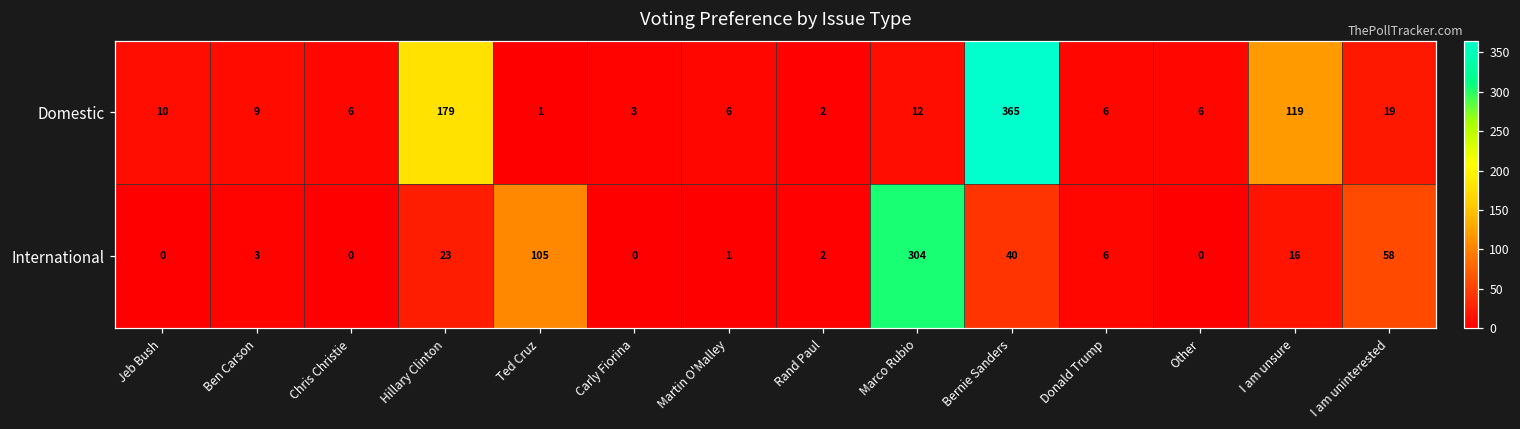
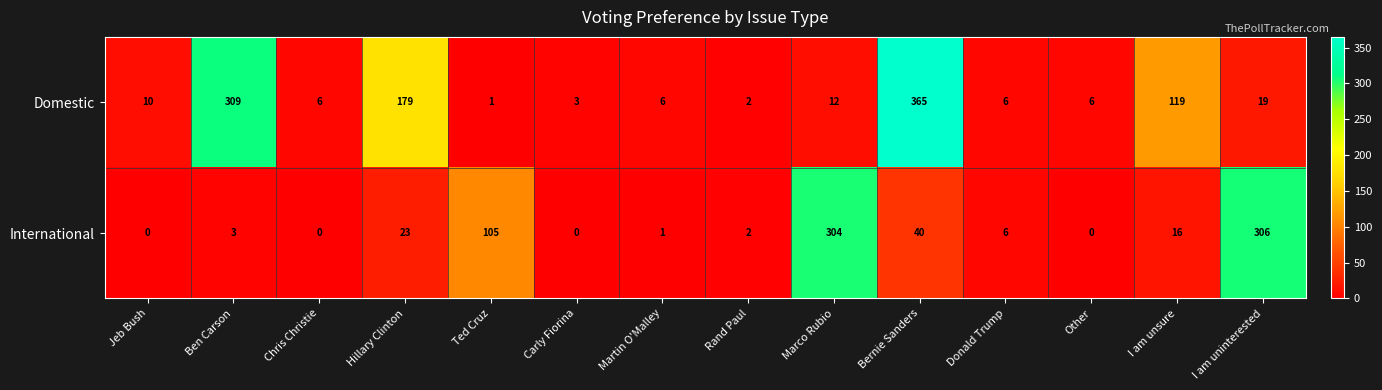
  {
    "Domestic": {
      "Jeb Bush": 10,
-     "Ben Carson": 9,
+     "Ben Carson": 309,
      "Chris Christie": 6,
      "Hillary Clinton": 179,
      "Ted Cruz": 1,
      "Carly Fiorina": 3,
      "Martin O'Malley": 6,
      "Rand Paul": 2,
      "Marco Rubio": 12,
      "Bernie Sanders": 365,
      "Donald Trump": 6,
      "Other": 6,
      "I am unsure": 119,
      "I am uninterested": 19
    },
    "International": {
      "Jeb Bush": 0,
      "Ben Carson": 3,
      "Chris Christie": 0,
      "Hillary Clinton": 23,
      "Ted Cruz": 105,
      "Carly Fiorina": 0,
      "Martin O'Malley": 1,
      "Rand Paul": 2,
      "Marco Rubio": 304,
      "Bernie Sanders": 40,
      "Donald Trump": 6,
      "Other": 0,
      "I am unsure": 16,
-     "I am uninterested": 58
+     "I am uninterested": 306
    }
  }
